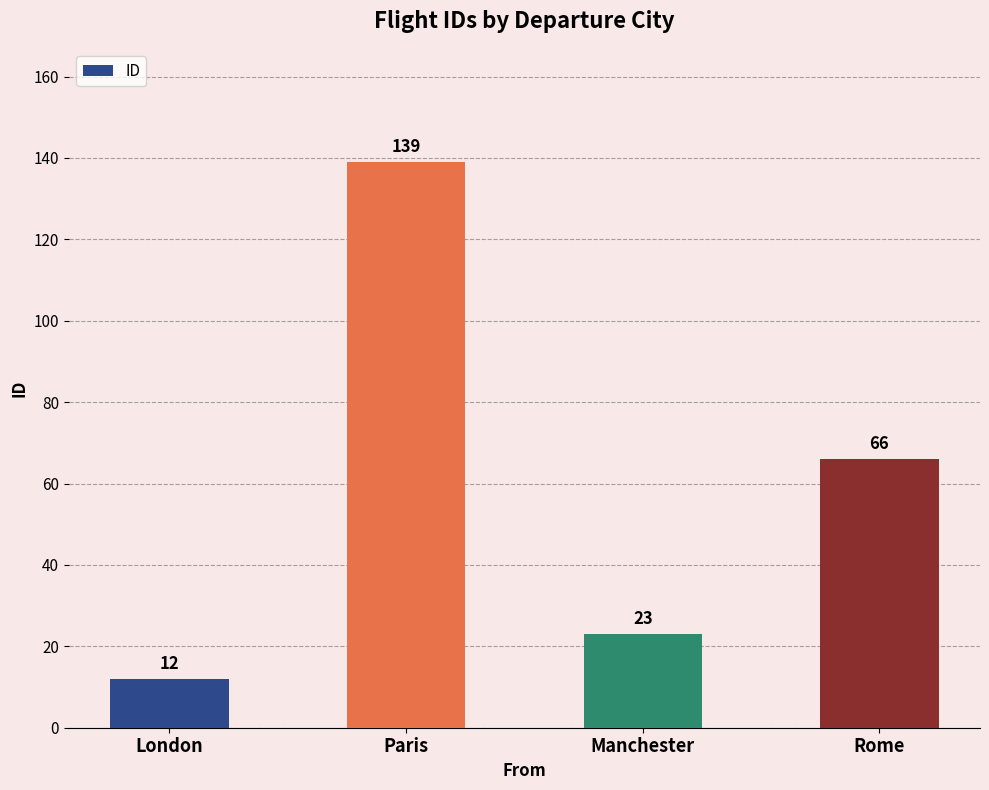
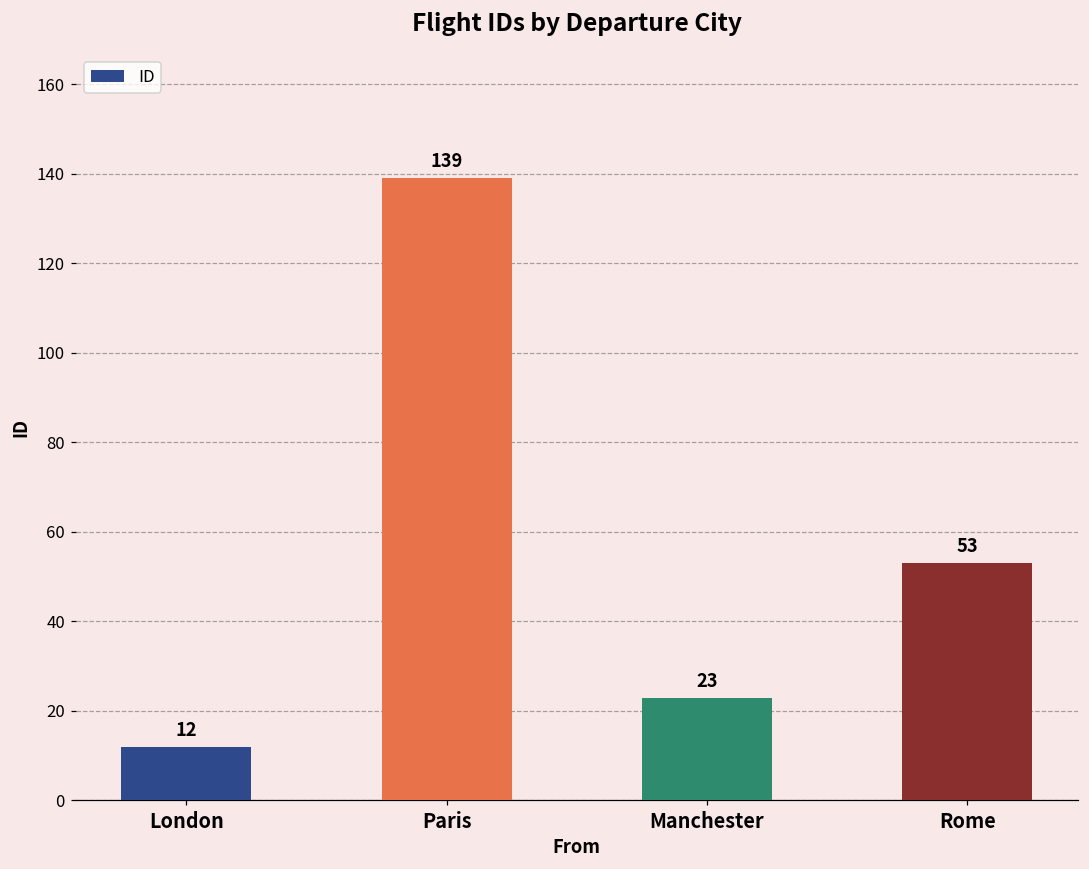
  {
    "London": 12,
    "Paris": 139,
    "Manchester": 23,
-   "Rome": 66
+   "Rome": 53
  }
